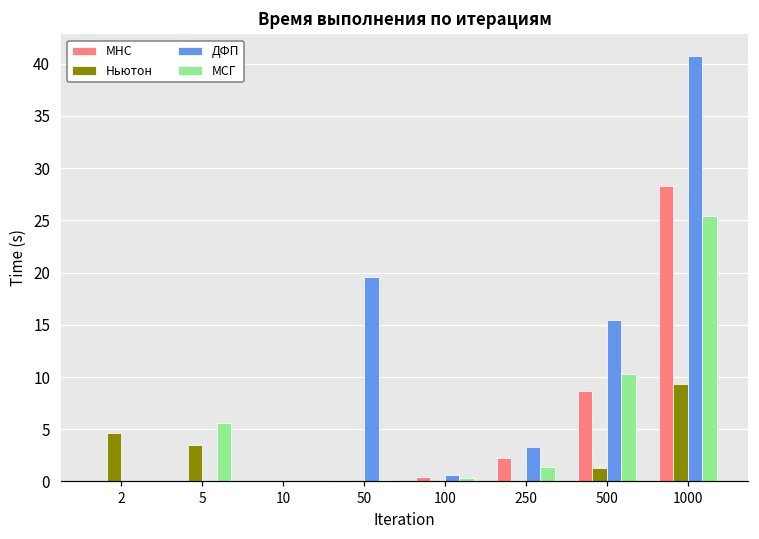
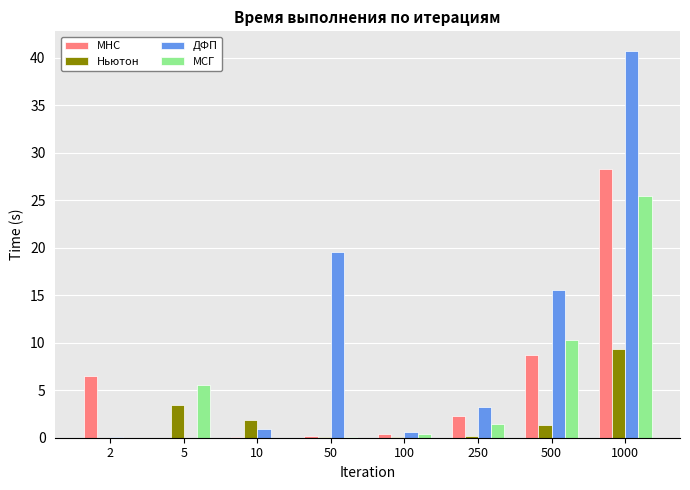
  {
    "МНС": {
-     "2": 0,
+     "2": 7,
      "100": 0,
      "250": 2,
      "500": 9,
      "1000": 28
    },
    "Ньютон": {
-     "2": 5,
+     "2": 0,
      "5": 3,
-     "10": 0,
+     "10": 2,
      "500": 1,
      "1000": 9
    },
    "ДФП": {
-     "10": 0,
+     "10": 1,
      "50": 20,
      "100": 1,
      "250": 3,
      "500": 16,
      "1000": 41
    },
    "МСГ": {
      "5": 6,
      "100": 0,
      "250": 1,
      "500": 10,
      "1000": 25
    }
  }
